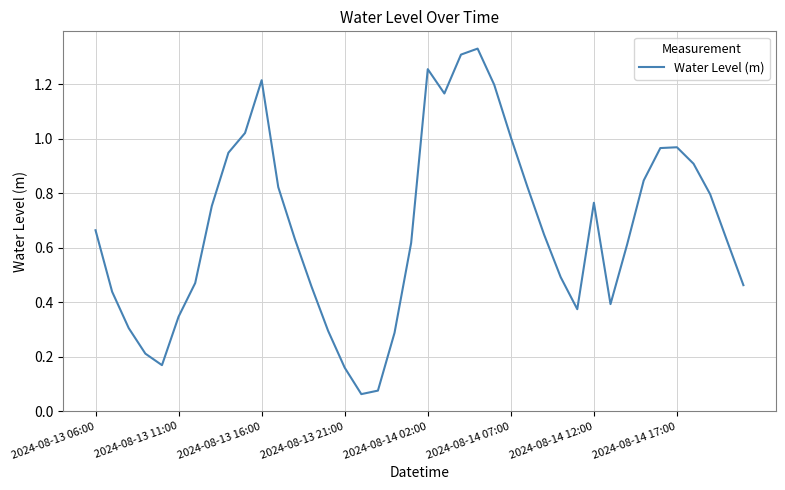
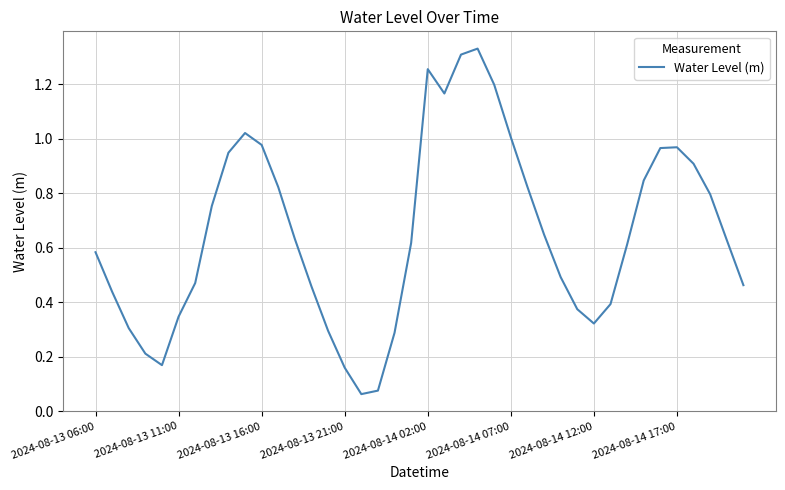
  {
-   "2024-08-13 06:00": 0.66,
+   "2024-08-13 06:00": 0.58,
    "2024-08-13 11:00": 0.35,
-   "2024-08-13 16:00": 1.22,
+   "2024-08-13 16:00": 0.98,
    "2024-08-13 21:00": 0.16,
    "2024-08-14 02:00": 1.26,
    "2024-08-14 07:00": 1.01,
-   "2024-08-14 12:00": 0.77,
+   "2024-08-14 12:00": 0.32,
    "2024-08-14 17:00": 0.97
  }
